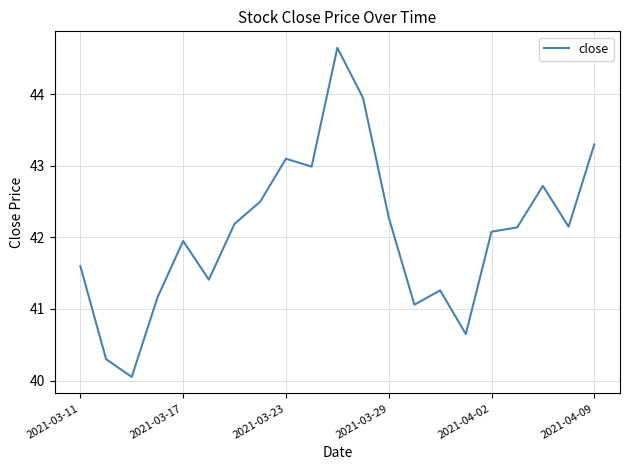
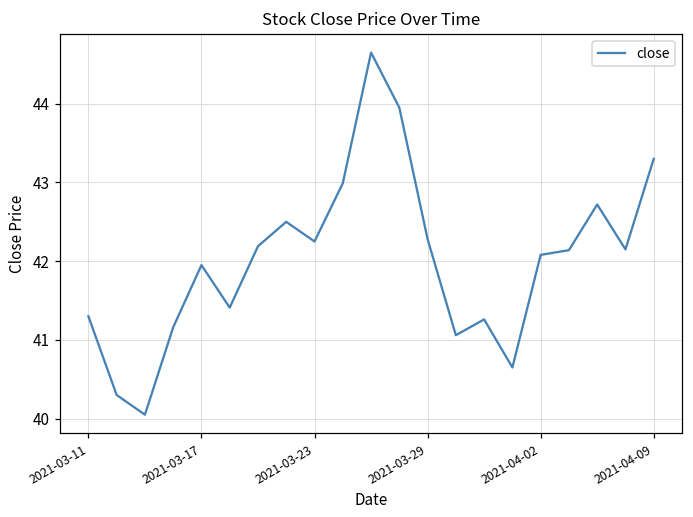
  {
-   "2021-03-11": 41.6,
+   "2021-03-11": 41.3,
    "2021-03-17": 42.0,
-   "2021-03-23": 43.1,
+   "2021-03-23": 42.3,
    "2021-03-29": 42.3,
    "2021-04-02": 42.1,
    "2021-04-09": 43.3
  }
